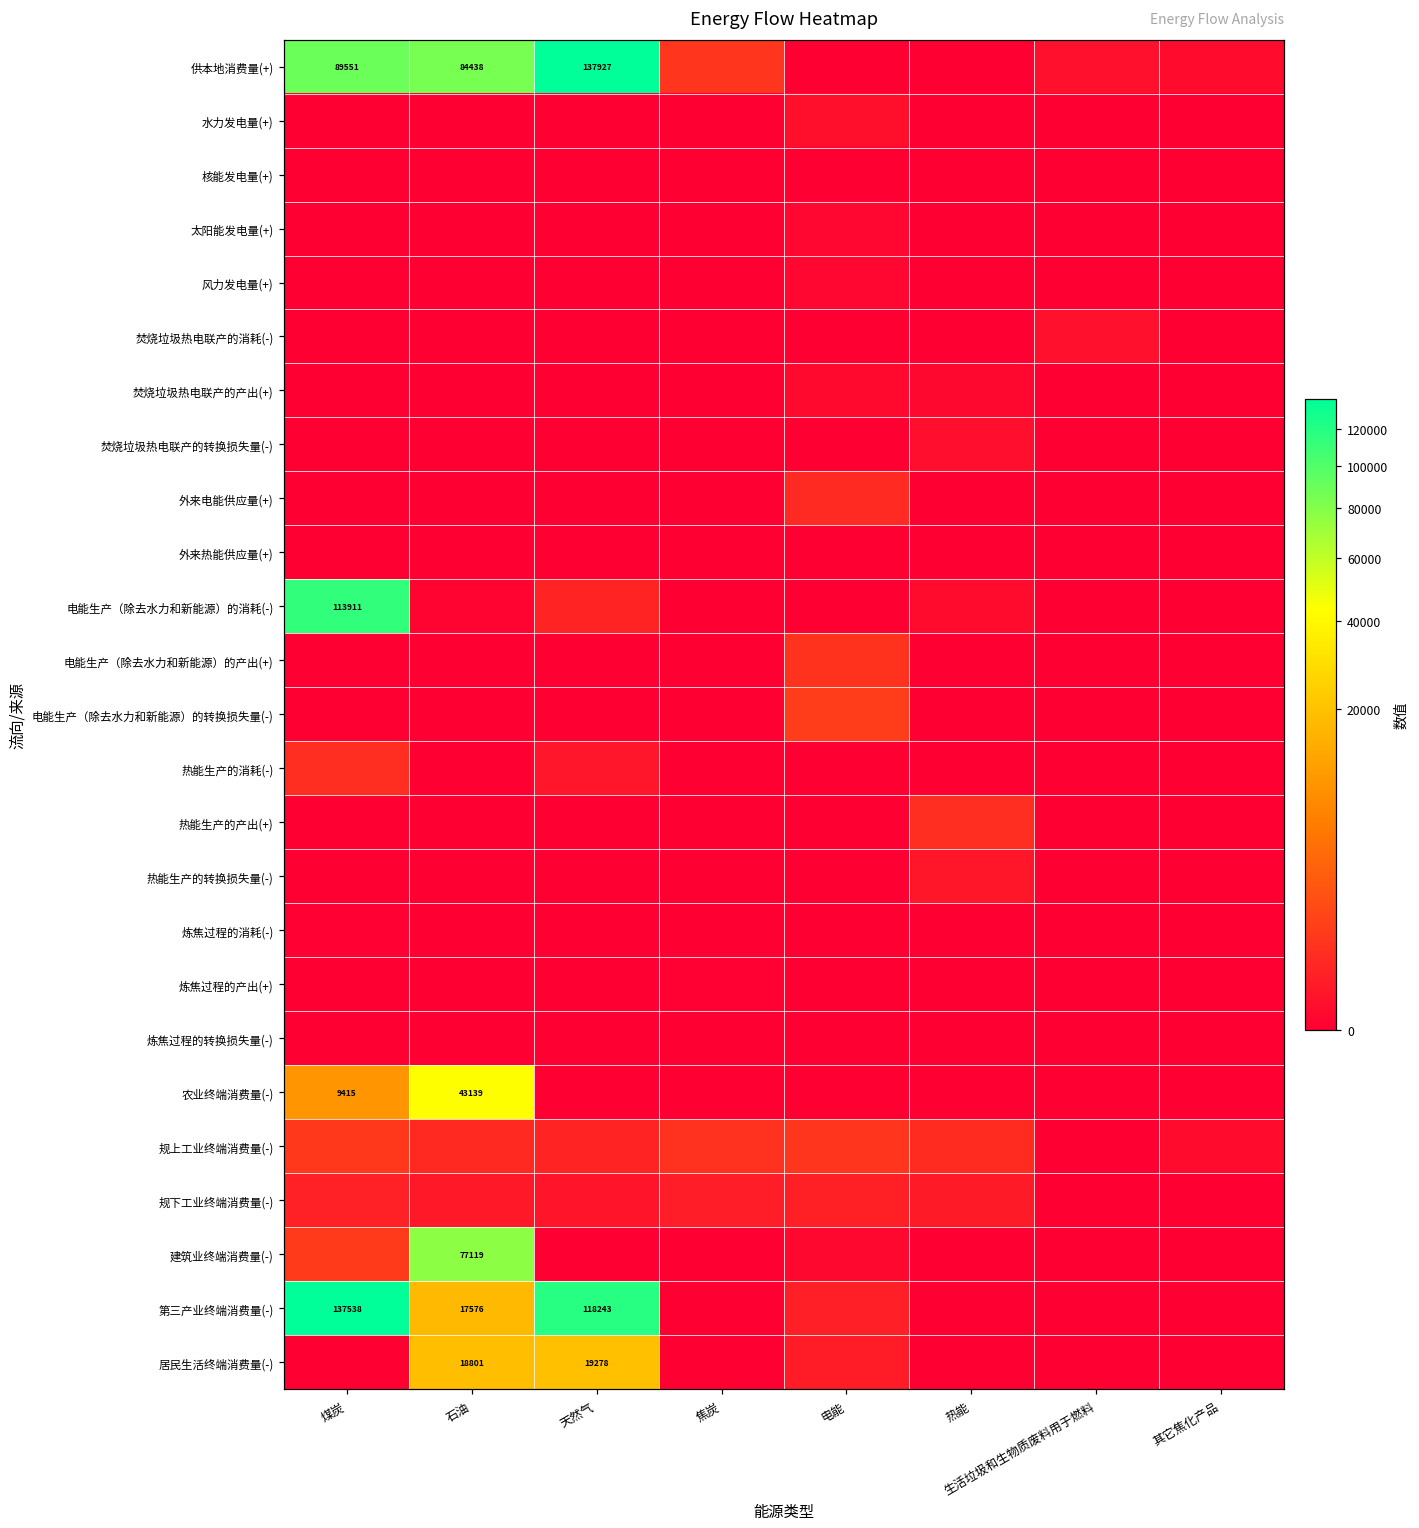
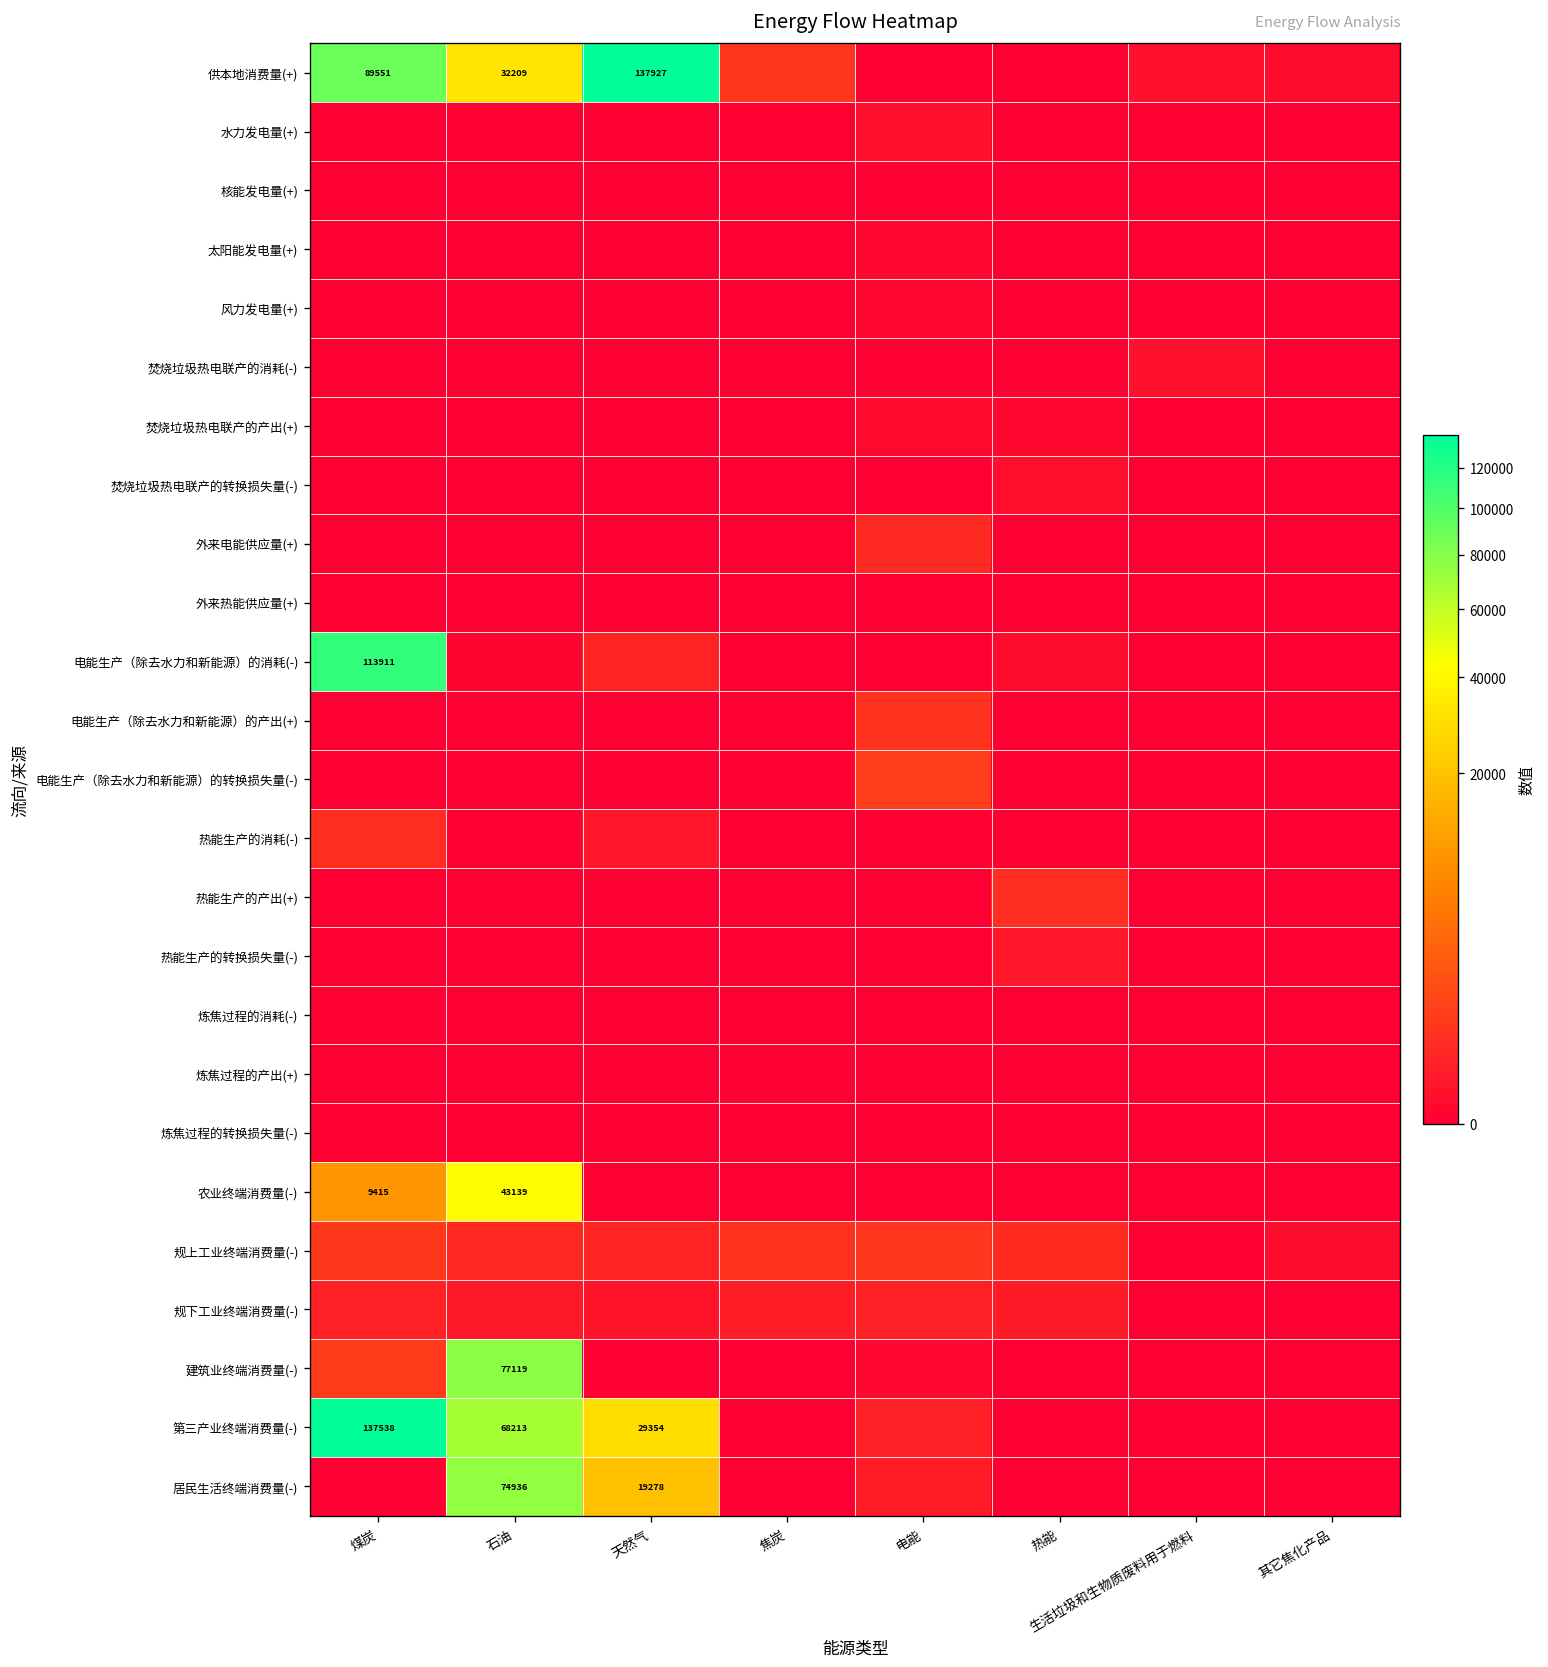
  {
    "供本地消费量(+)": {
      "煤炭": 89551,
-     "石油": 84438,
+     "石油": 32209,
      "天然气": 137927
    },
    "电能生产（除去水力和新能源）的消耗(-)": {
      "煤炭": 113911
    },
    "农业终端消费量(-)": {
      "煤炭": 9415,
      "石油": 43139
    },
    "建筑业终端消费量(-)": {
      "石油": 77119
    },
    "第三产业终端消费量(-)": {
      "煤炭": 137538,
-     "石油": 17576,
-     "天然气": 118243
+     "石油": 68213,
+     "天然气": 29354
    },
    "居民生活终端消费量(-)": {
-     "石油": 18801,
+     "石油": 74936,
      "天然气": 19278
    }
  }
